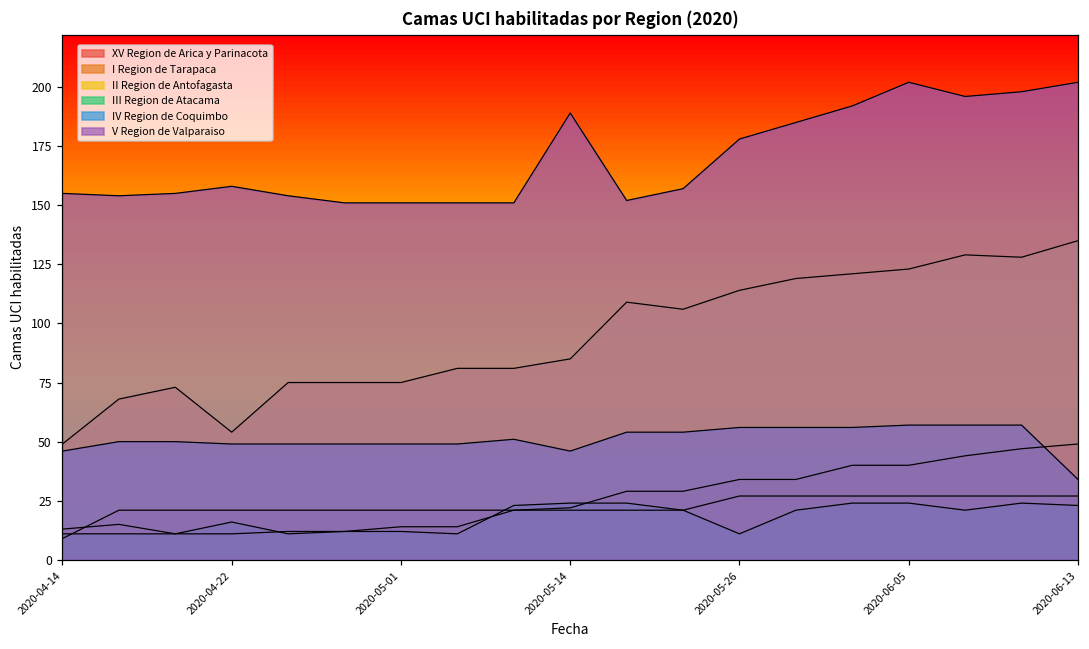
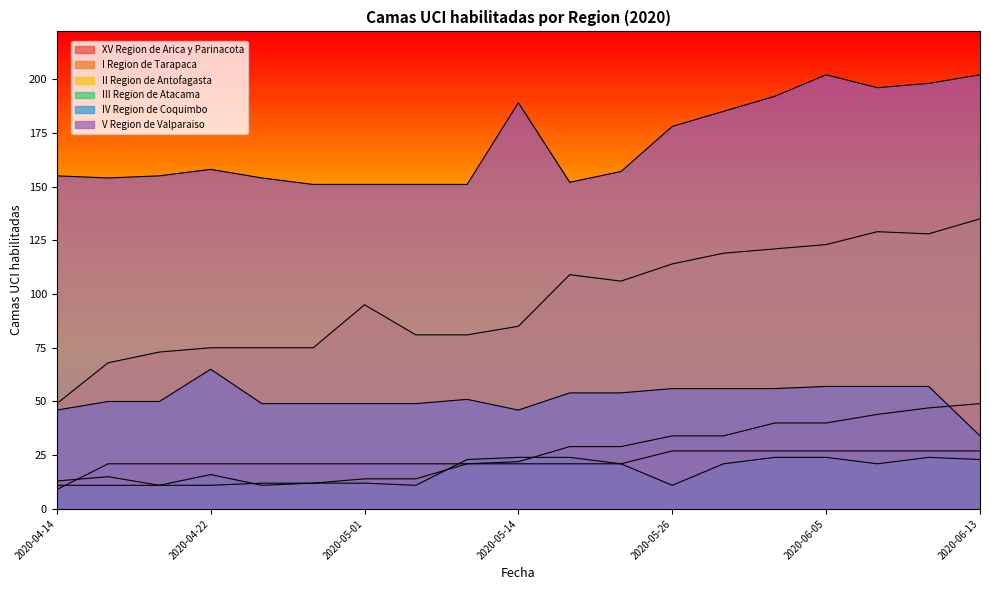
  {
    "II Region de Antofagasta": {
      "2020-04-14": 49,
-     "2020-04-22": 54,
-     "2020-05-01": 75,
+     "2020-04-22": 75,
+     "2020-05-01": 95,
      "2020-05-14": 85,
      "2020-05-26": 114,
      "2020-06-05": 123,
      "2020-06-13": 135
    },
    "III Region de Atacama": {
      "2020-04-14": 11,
      "2020-04-22": 16,
      "2020-05-01": 12,
      "2020-05-14": 24,
      "2020-05-26": 11,
      "2020-06-05": 24,
      "2020-06-13": 23
    },
    "IV Region de Coquimbo": {
      "2020-04-14": 46,
-     "2020-04-22": 49,
+     "2020-04-22": 65,
      "2020-05-01": 49,
      "2020-05-14": 46,
      "2020-05-26": 56,
      "2020-06-05": 57,
      "2020-06-13": 34
    },
    "V Region de Valparaiso": {
      "2020-04-14": 155,
      "2020-04-22": 158,
      "2020-05-01": 151,
      "2020-05-14": 189,
      "2020-05-26": 178,
      "2020-06-05": 202,
      "2020-06-13": 202
    }
  }
